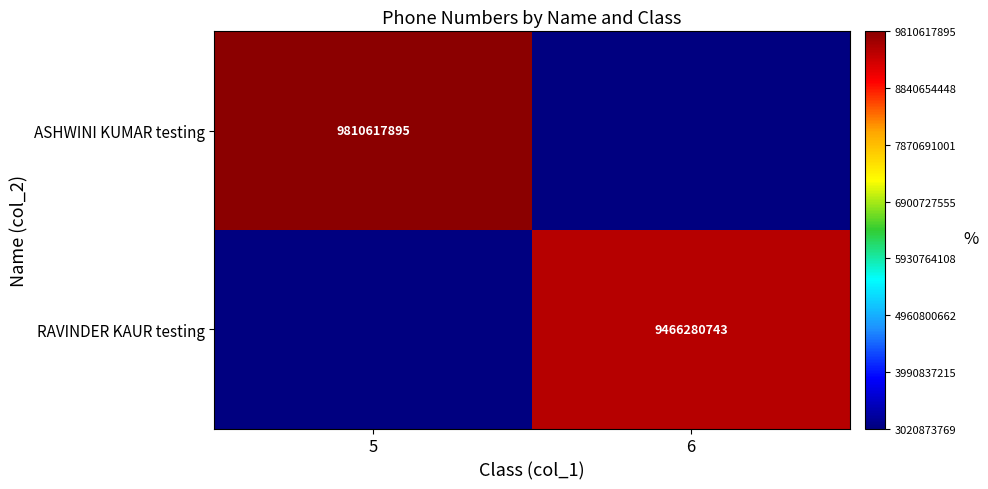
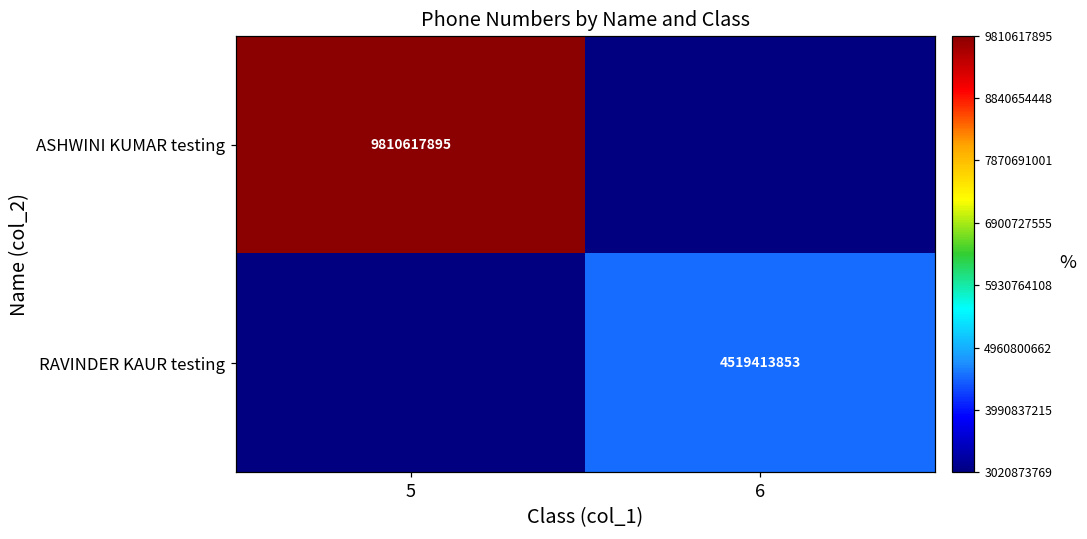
  {
    "ASHWINI KUMAR testing": {
      "5": 9810617895
    },
    "RAVINDER KAUR testing": {
-     "6": 9466280743
+     "6": 4519413853
    }
  }
